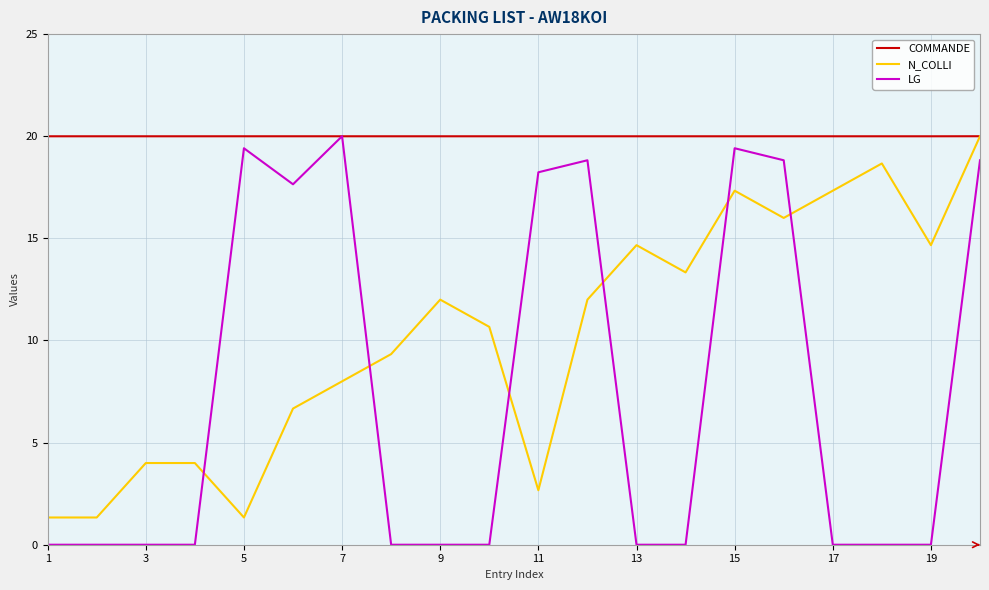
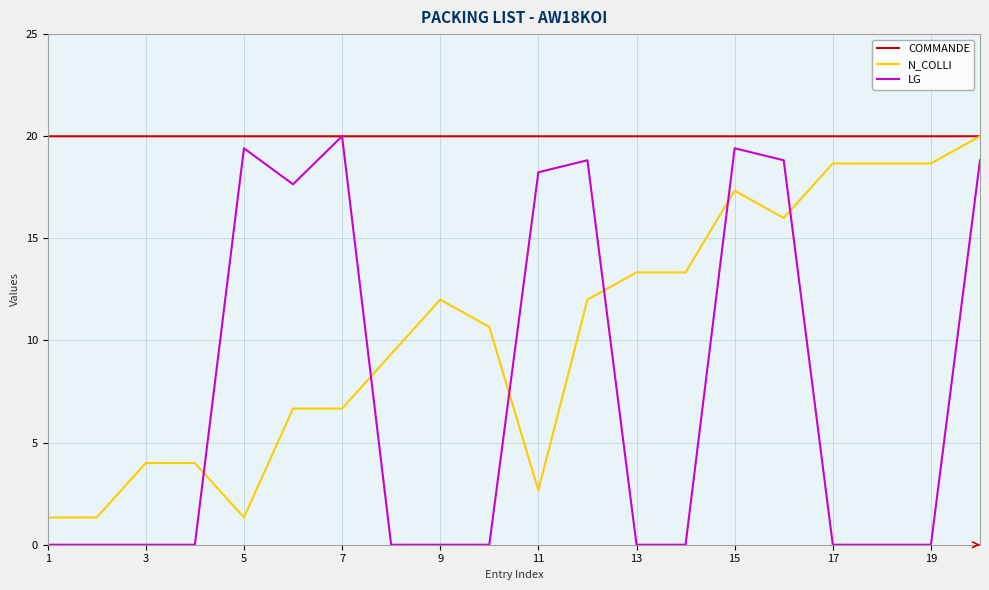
  {
    "COMMANDE": {
      "1": 20.0,
      "3": 20.0,
      "5": 20.0,
      "9": 20.0,
      "11": 20.0,
      "13": 20.0,
      "15": 20.0,
      "17": 20.0,
      "19": 20.0
    },
    "N_COLLI": {
      "1": 1.3,
      "3": 4.0,
      "5": 1.3,
-     "7": 8.0,
+     "7": 6.7,
      "9": 12.0,
      "11": 2.7,
-     "13": 14.7,
+     "13": 13.3,
      "15": 17.3,
-     "17": 17.3,
-     "19": 14.7
+     "17": 18.7,
+     "19": 18.7
    },
    "LG": {
      "1": 0.0,
      "3": 0.0,
      "5": 19.4,
      "9": 0.0,
      "11": 18.2,
      "13": 0.0,
      "15": 19.4,
      "17": 0.0,
      "19": 0.0
    }
  }
